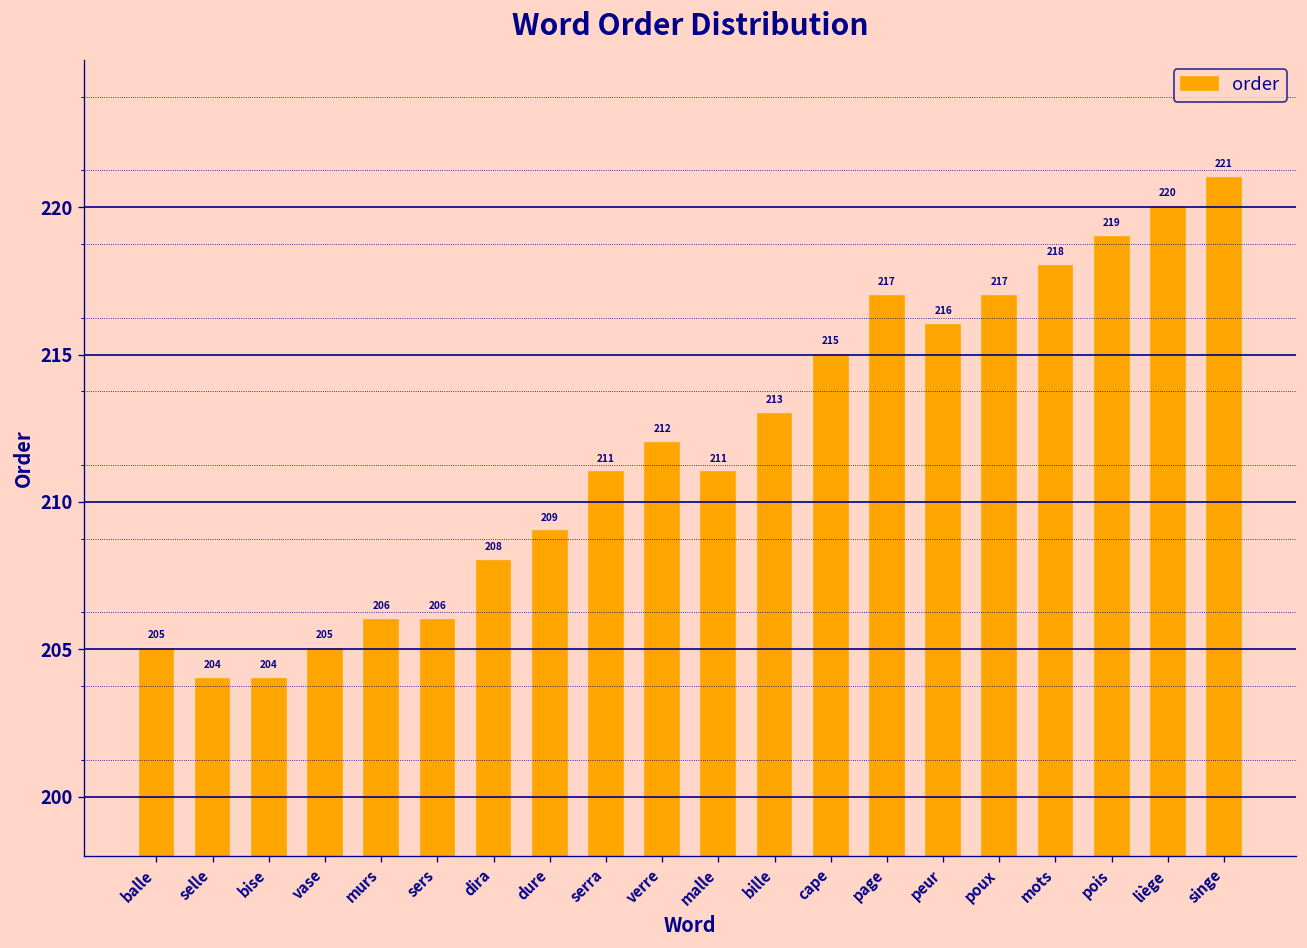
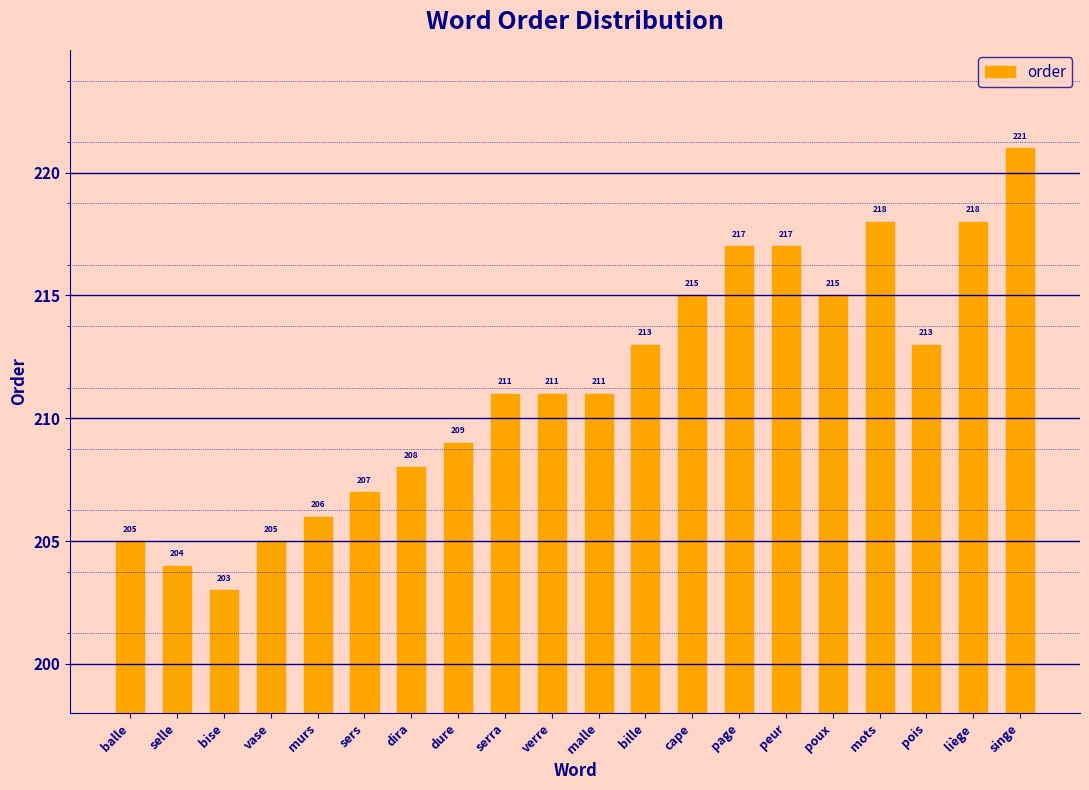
  {
    "balle": 205,
    "selle": 204,
-   "bise": 204,
+   "bise": 203,
    "vase": 205,
    "murs": 206,
-   "sers": 206,
+   "sers": 207,
    "dira": 208,
    "dure": 209,
    "serra": 211,
-   "verre": 212,
+   "verre": 211,
    "malle": 211,
    "bille": 213,
    "cape": 215,
    "page": 217,
-   "peur": 216,
-   "poux": 217,
+   "peur": 217,
+   "poux": 215,
    "mots": 218,
-   "pois": 219,
-   "liège": 220,
+   "pois": 213,
+   "liège": 218,
    "singe": 221
  }
